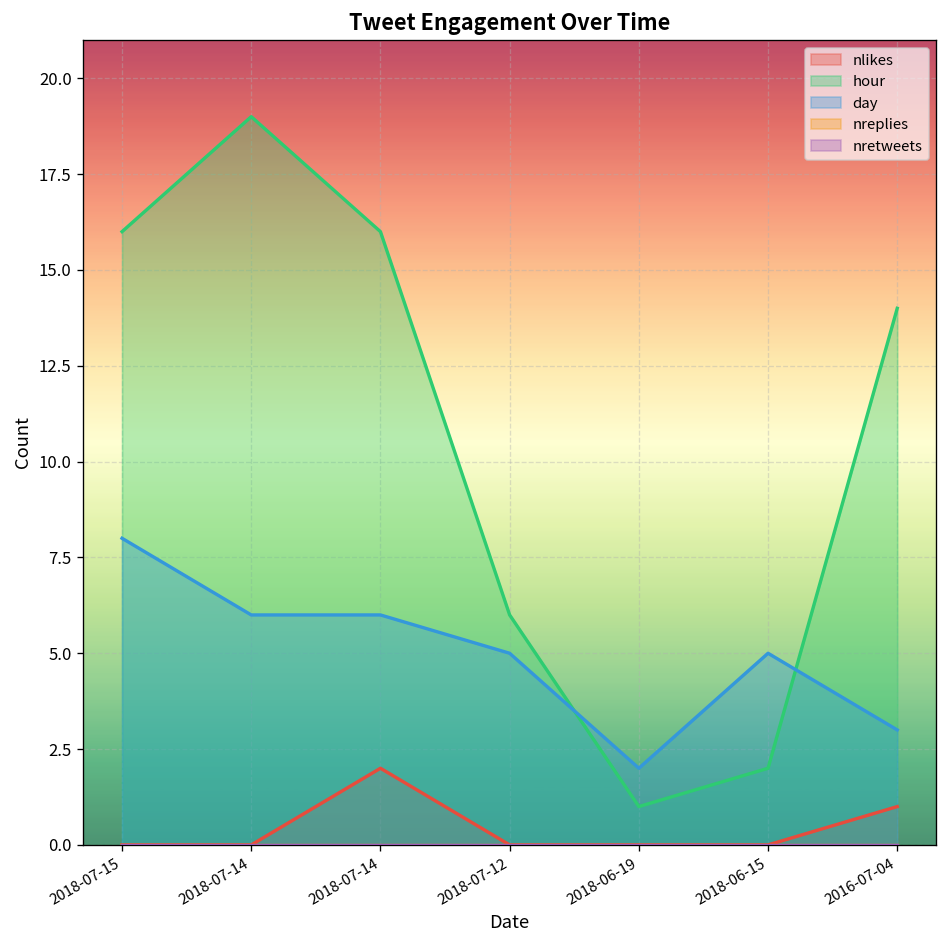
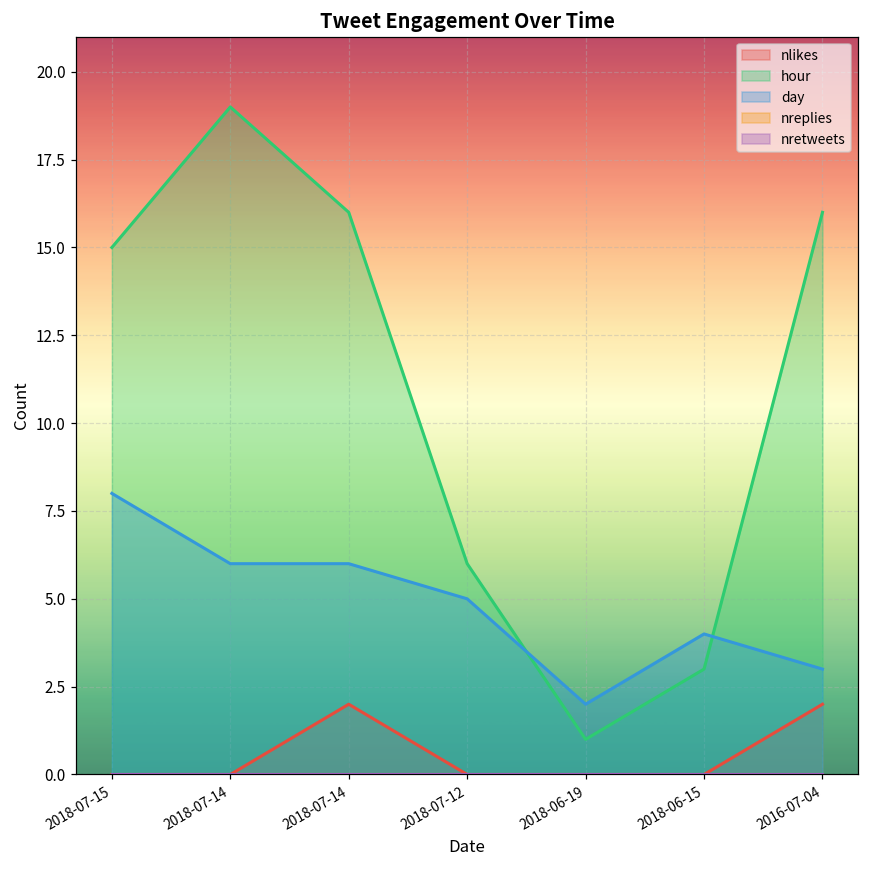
  {
    "nlikes": {
-     "2016-07-04": 1
+     "2016-07-04": 2
    },
    "hour": {
-     "2018-07-15": 16,
+     "2018-07-15": 15,
      "2018-07-12": 6,
      "2018-06-19": 1,
-     "2018-06-15": 2,
-     "2016-07-04": 14
+     "2018-06-15": 3,
+     "2016-07-04": 16
    },
    "day": {
      "2018-07-15": 8,
      "2018-07-12": 5,
      "2018-06-19": 2,
-     "2018-06-15": 5,
+     "2018-06-15": 4,
      "2016-07-04": 3
    },
    "nretweets": {
      "2016-07-04": 0
    }
  }
